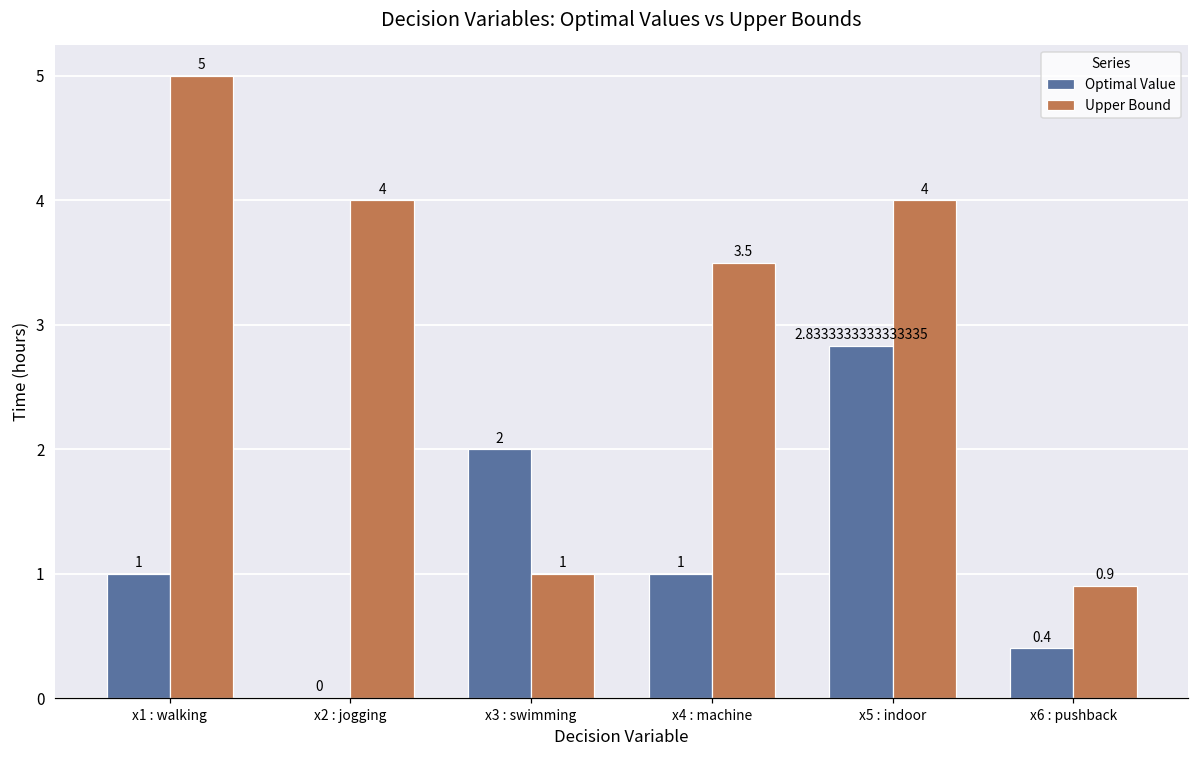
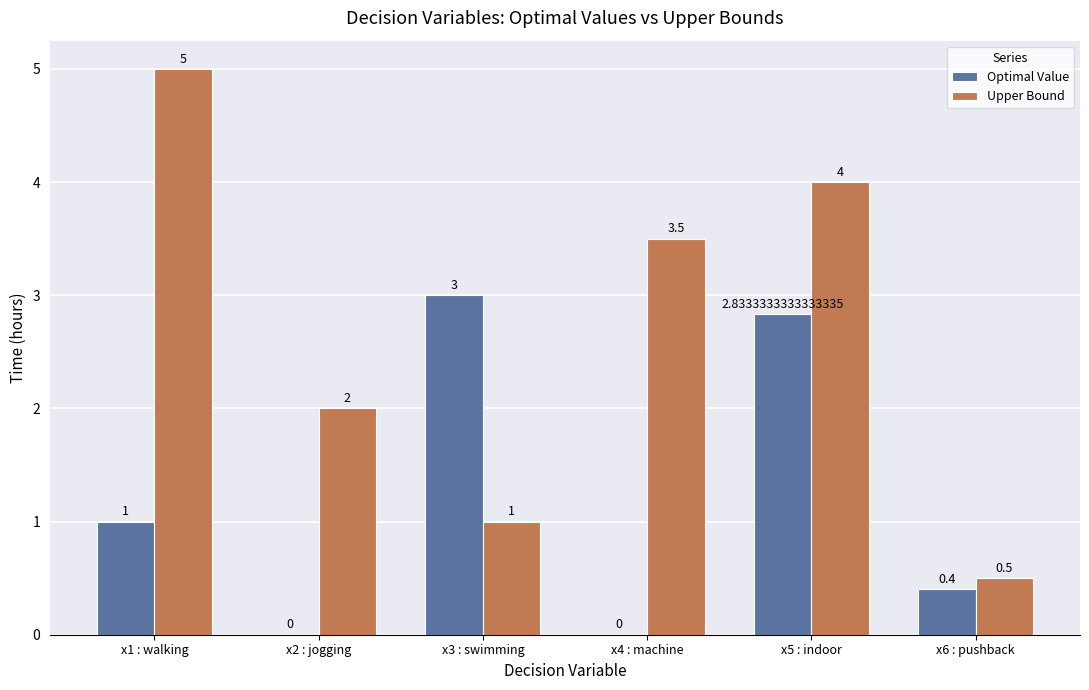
  {
    "Optimal Value": {
      "x1 : walking": 1,
      "x2 : jogging": 0,
-     "x3 : swimming": 2,
-     "x4 : machine": 1,
+     "x3 : swimming": 3,
+     "x4 : machine": 0,
      "x5 : indoor": 2.8333333333333335,
      "x6 : pushback": 0.4
    },
    "Upper Bound": {
      "x1 : walking": 5,
-     "x2 : jogging": 4,
+     "x2 : jogging": 2,
      "x3 : swimming": 1,
      "x4 : machine": 3.5,
      "x5 : indoor": 4,
-     "x6 : pushback": 0.9
+     "x6 : pushback": 0.5
    }
  }
